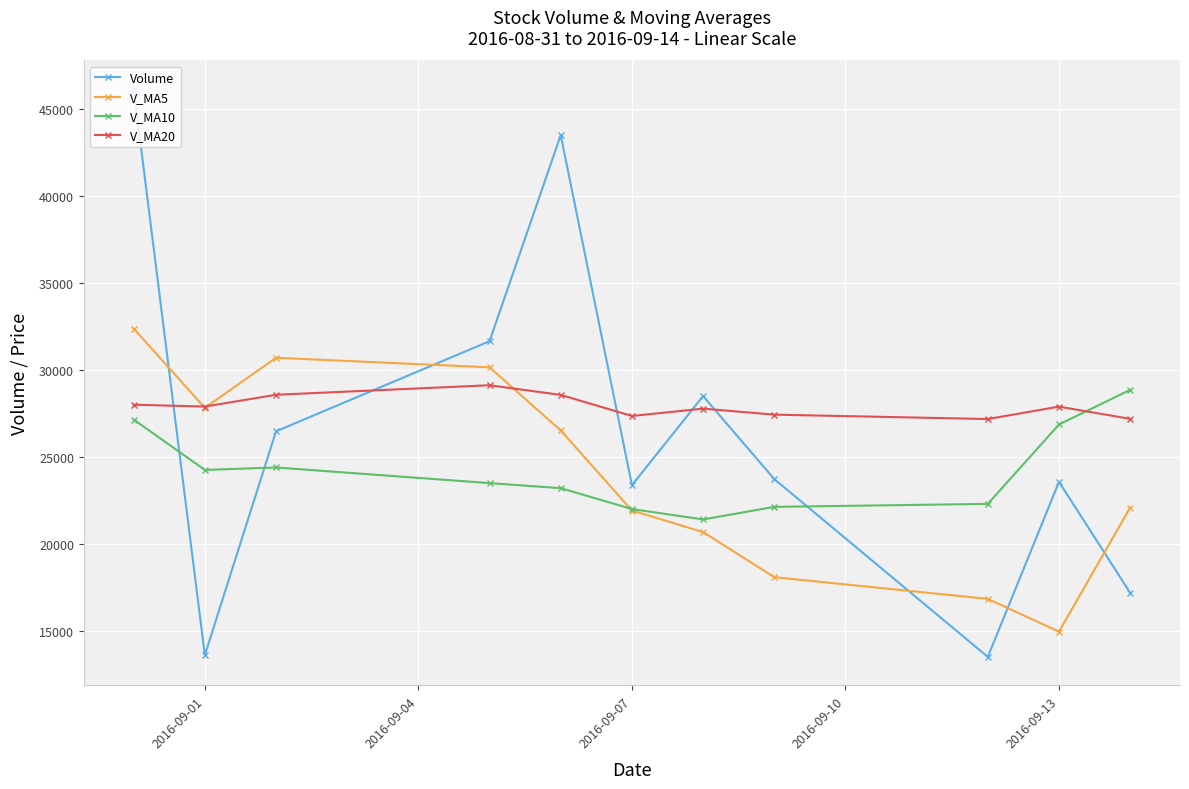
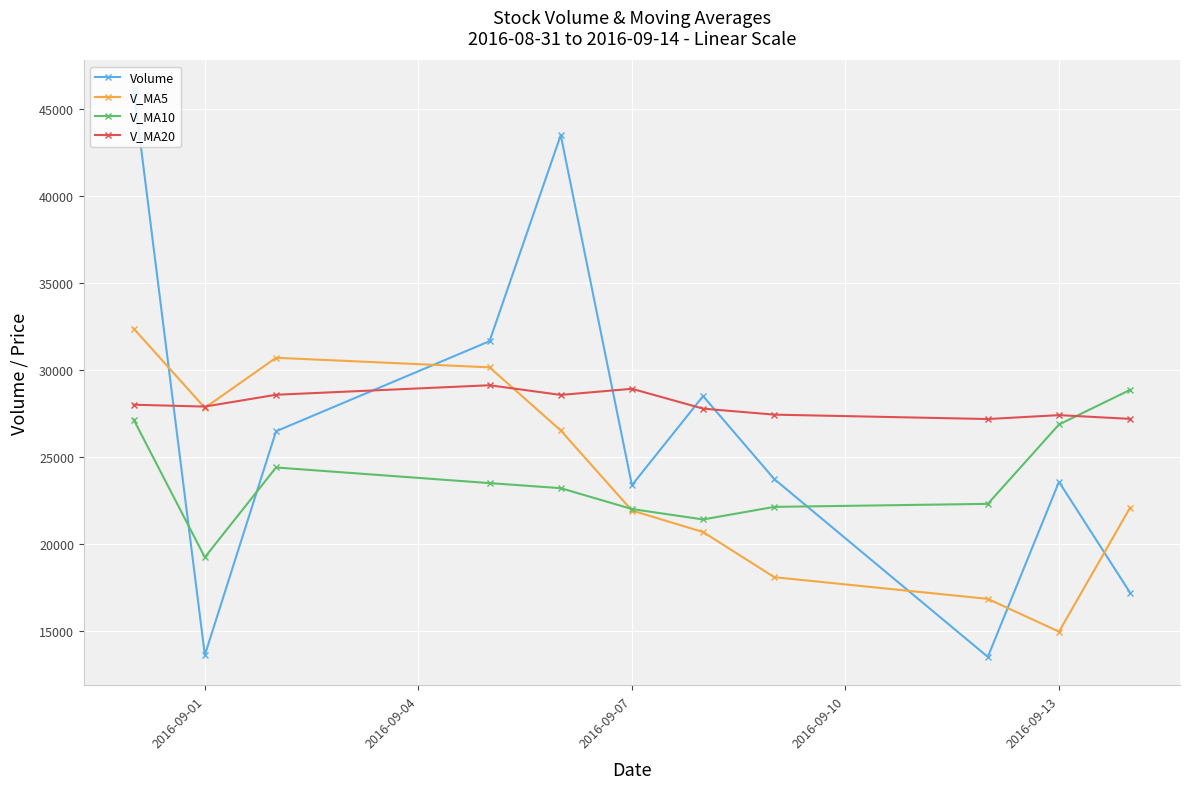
  {
    "Volume": {
      "2016-09-01": 13600,
      "2016-09-07": 23400,
      "2016-09-13": 23600
    },
    "V_MA5": {
      "2016-09-13": 15000
    },
    "V_MA10": {
-     "2016-09-01": 24300,
+     "2016-09-01": 19200,
      "2016-09-13": 26900
    },
    "V_MA20": {
-     "2016-09-07": 27400,
-     "2016-09-13": 27900
+     "2016-09-07": 28900,
+     "2016-09-13": 27400
    }
  }
